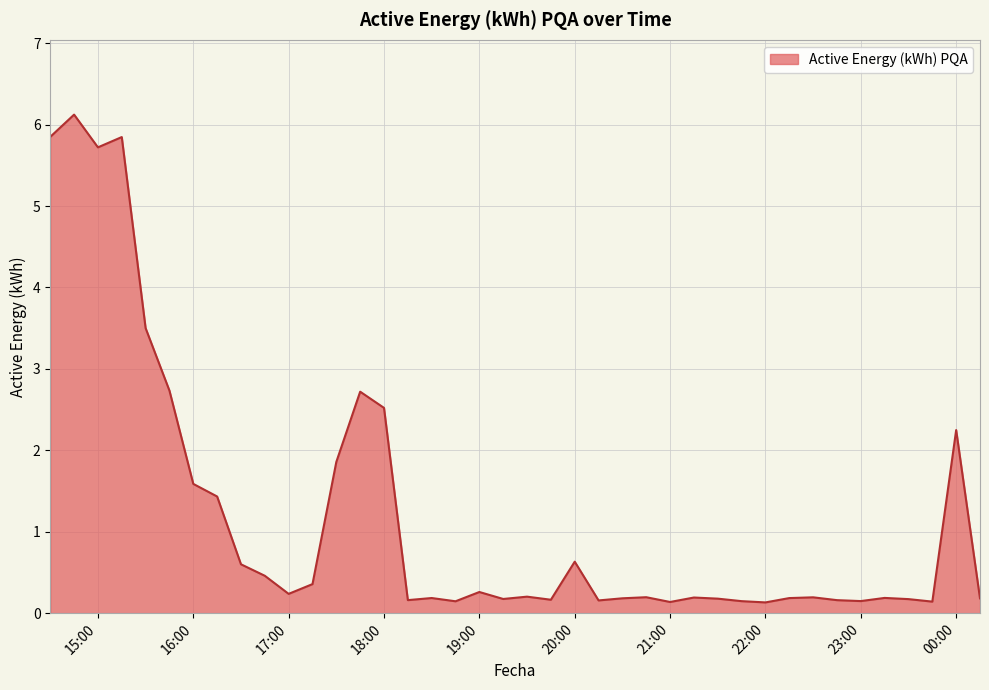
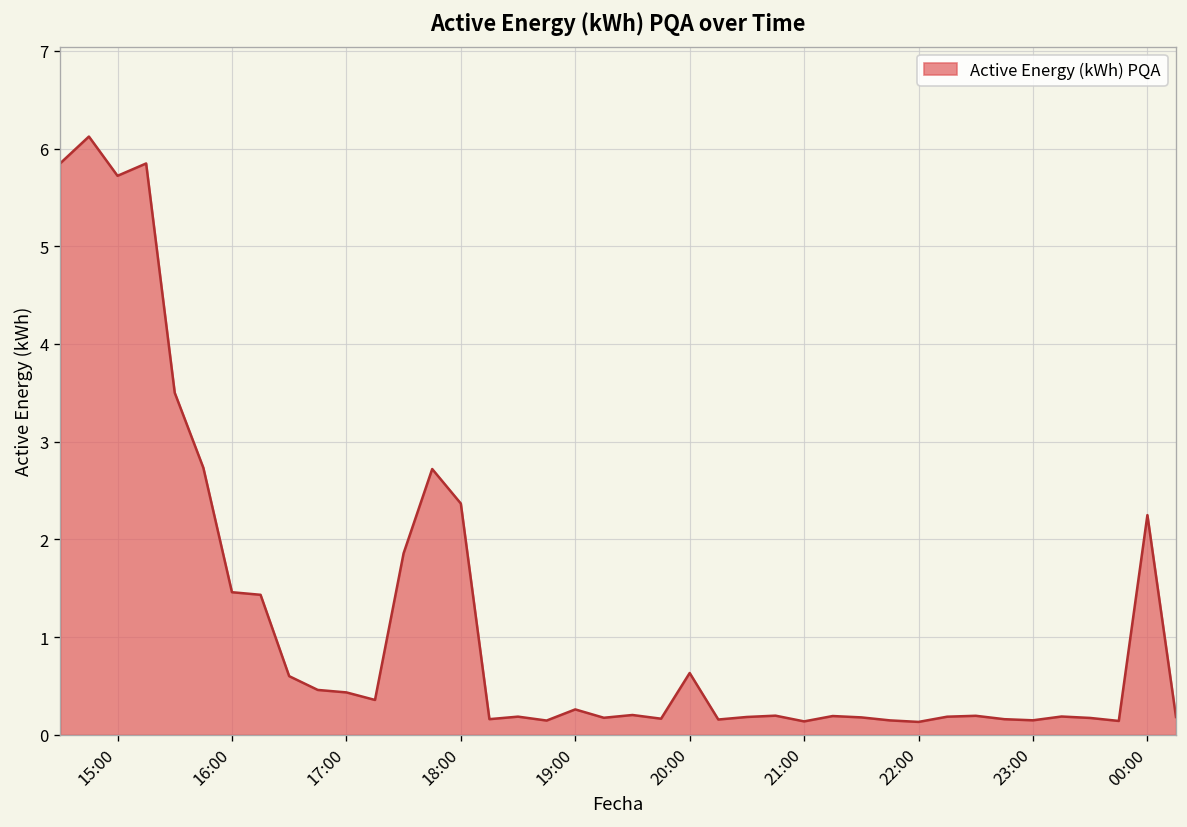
  {
    "15:00": 5.7,
-   "16:00": 1.6,
-   "17:00": 0.2,
-   "18:00": 2.5,
+   "16:00": 1.5,
+   "17:00": 0.4,
+   "18:00": 2.4,
    "19:00": 0.3,
    "20:00": 0.6,
    "21:00": 0.1,
    "22:00": 0.1,
    "23:00": 0.1,
    "00:00": 2.2
  }
